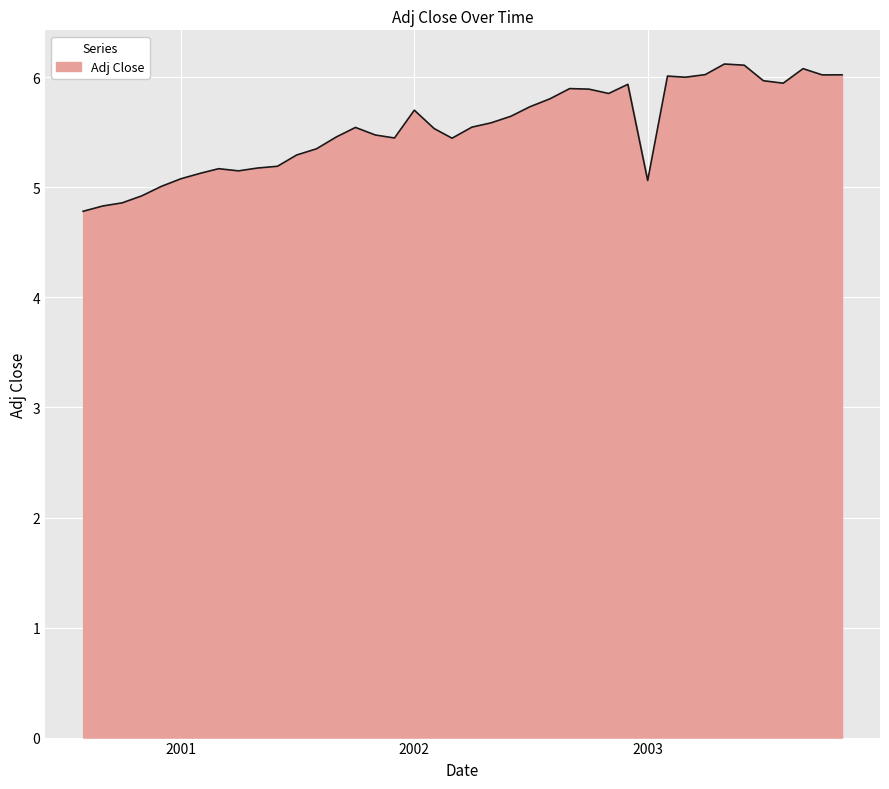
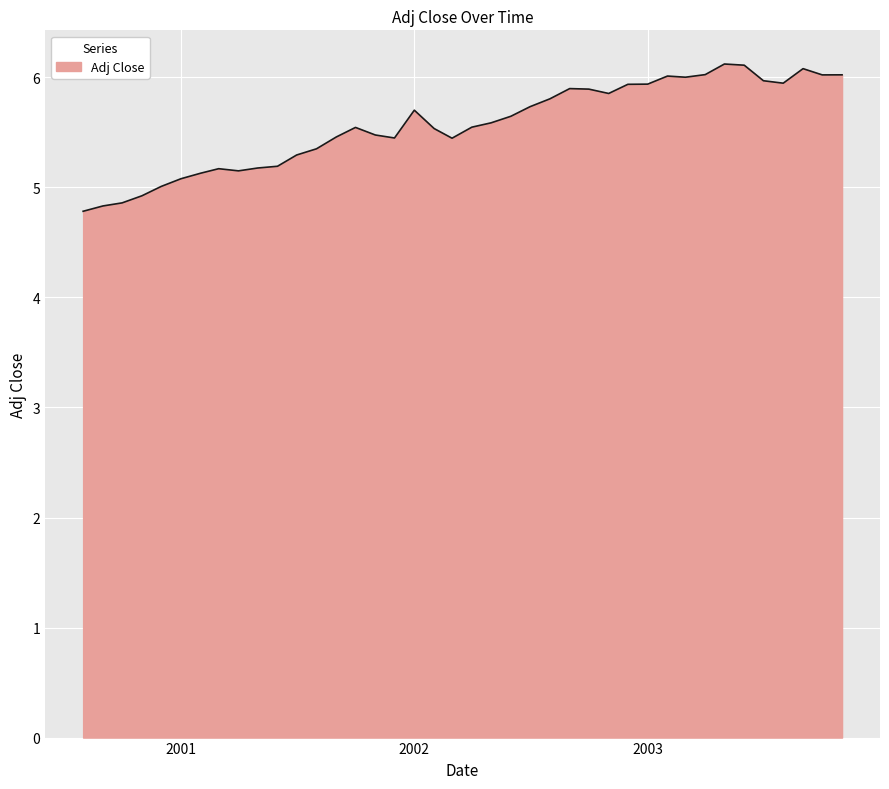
  {
    "2001": 5.08,
    "2002": 5.70,
-   "2003": 5.06
+   "2003": 5.94
  }
